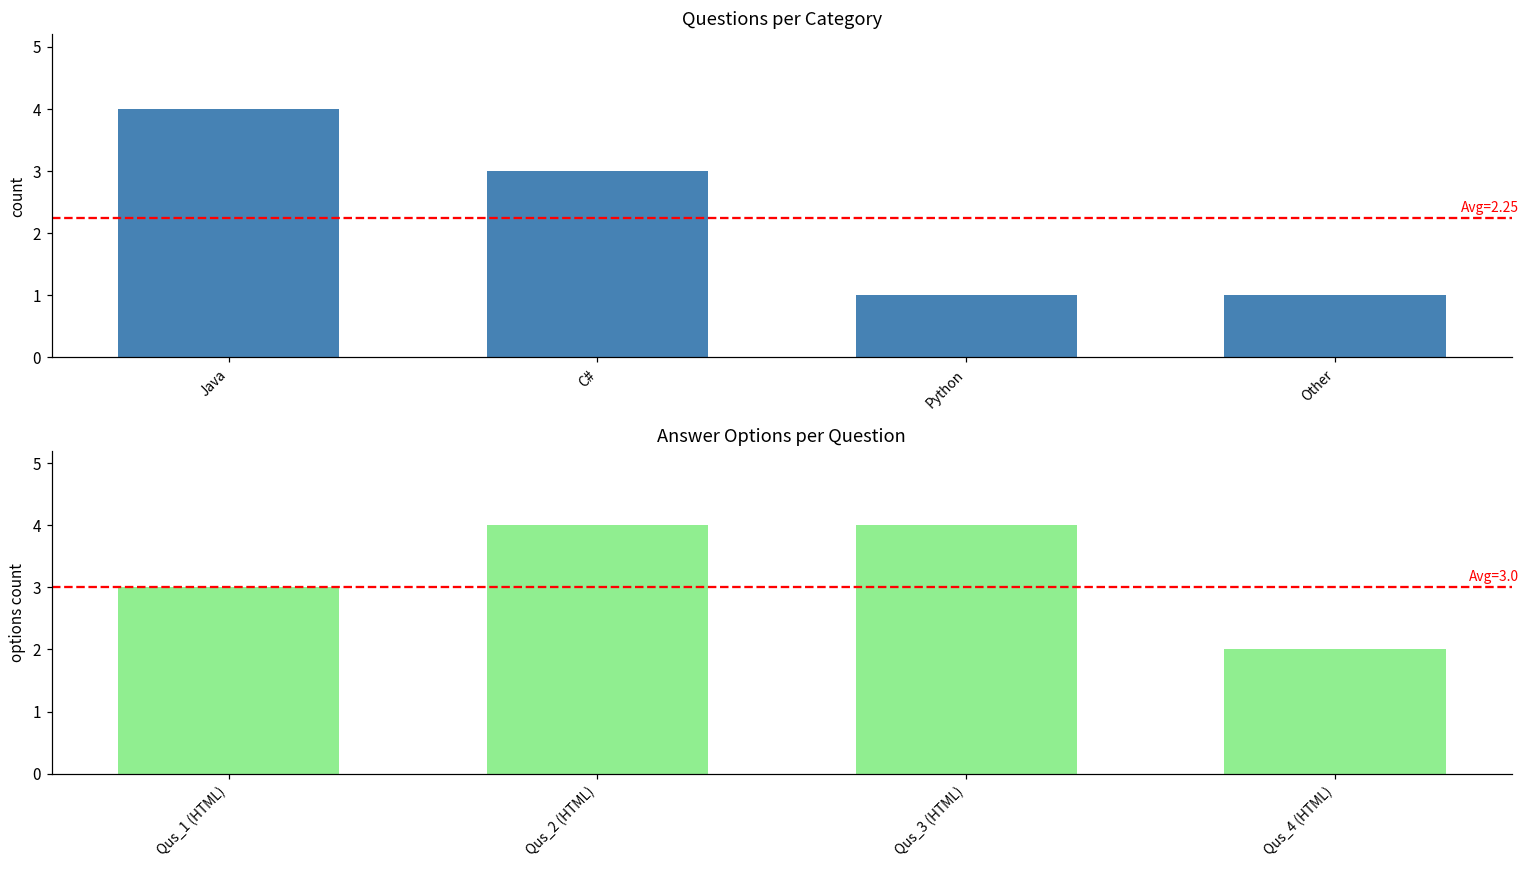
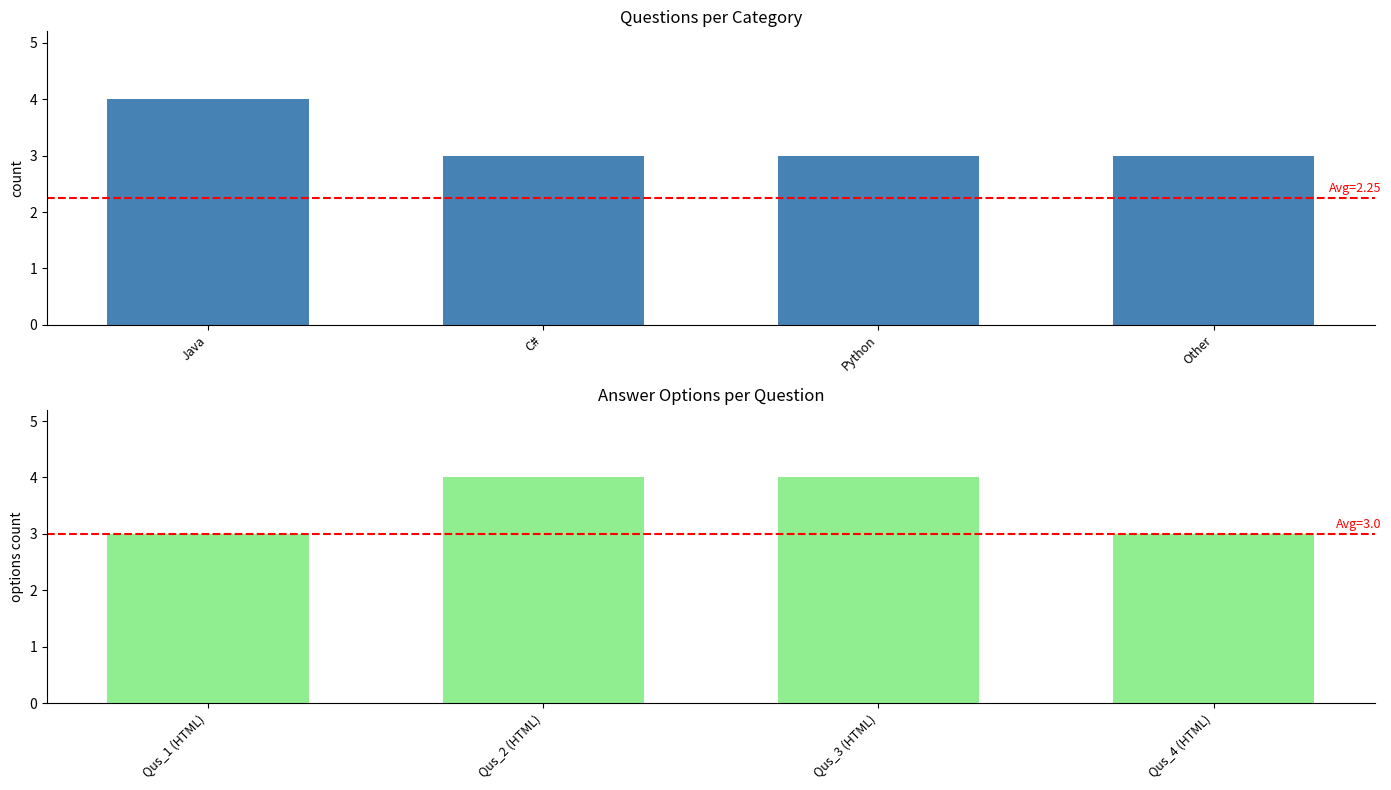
  {
    "Questions per Category": {
      "Java": 4,
      "C#": 3,
-     "Python": 1,
-     "Other": 1
+     "Python": 3,
+     "Other": 3
    },
    "Answer Options per Question": {
      "Qus_1 (HTML)": 3,
      "Qus_2 (HTML)": 4,
      "Qus_3 (HTML)": 4,
-     "Qus_4 (HTML)": 2
+     "Qus_4 (HTML)": 3
    }
  }
